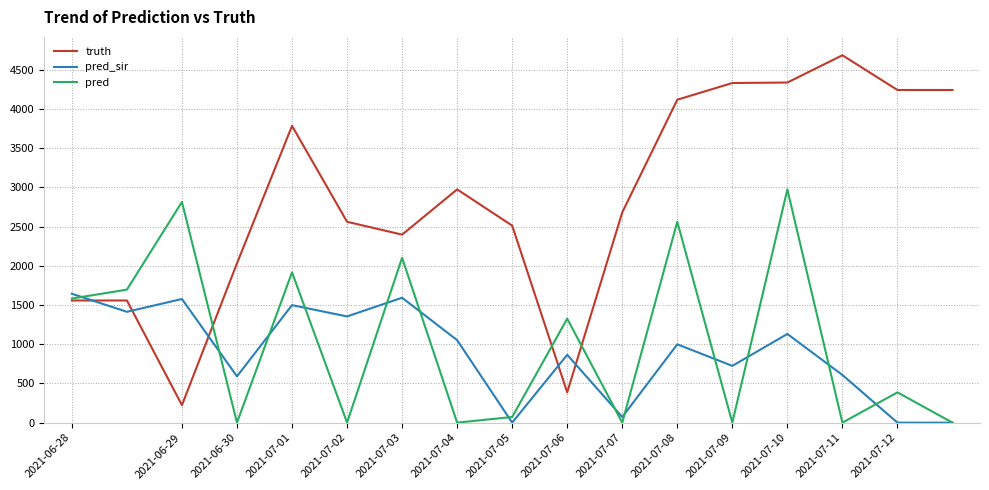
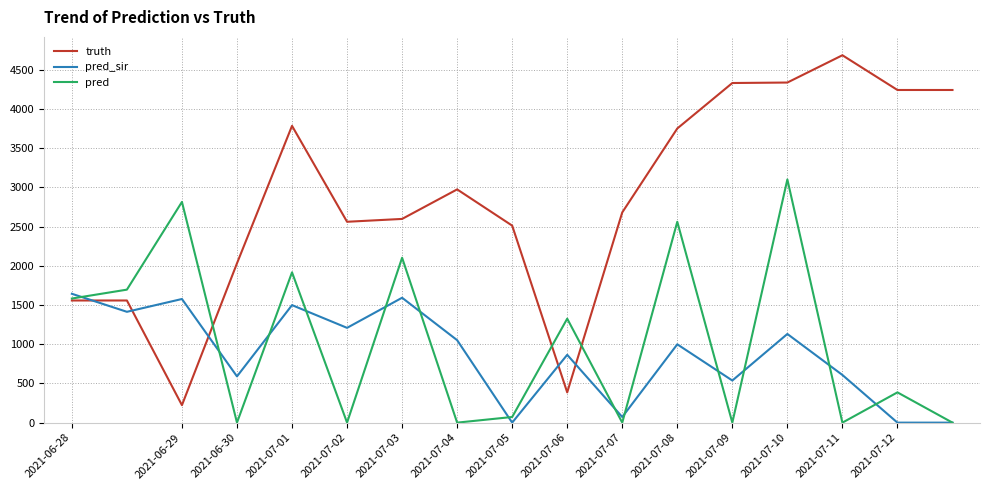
  {
    "truth": {
      "2021-06-29": 200,
      "2021-06-30": 2000,
      "2021-07-01": 3800,
      "2021-07-02": 2600,
-     "2021-07-03": 2400,
+     "2021-07-03": 2600,
      "2021-07-04": 3000,
      "2021-07-05": 2500,
      "2021-07-06": 400,
      "2021-07-07": 2700,
-     "2021-07-08": 4100,
+     "2021-07-08": 3800,
      "2021-07-09": 4300,
      "2021-07-10": 4300,
      "2021-07-11": 4700
    },
    "pred_sir": {
      "2021-06-29": 1600,
      "2021-06-30": 600,
      "2021-07-01": 1500,
-     "2021-07-02": 1400,
+     "2021-07-02": 1200,
      "2021-07-03": 1600,
      "2021-07-04": 1100,
      "2021-07-05": 0,
      "2021-07-06": 900,
      "2021-07-07": 100,
      "2021-07-08": 1000,
-     "2021-07-09": 700,
+     "2021-07-09": 500,
      "2021-07-10": 1100,
      "2021-07-11": 600
    },
    "pred": {
      "2021-06-29": 2800,
      "2021-06-30": 0,
      "2021-07-01": 1900,
      "2021-07-02": 0,
      "2021-07-03": 2100,
      "2021-07-04": 0,
      "2021-07-05": 100,
      "2021-07-06": 1300,
      "2021-07-07": 0,
      "2021-07-08": 2600,
      "2021-07-09": 0,
-     "2021-07-10": 3000,
+     "2021-07-10": 3100,
      "2021-07-11": 0
    }
  }
